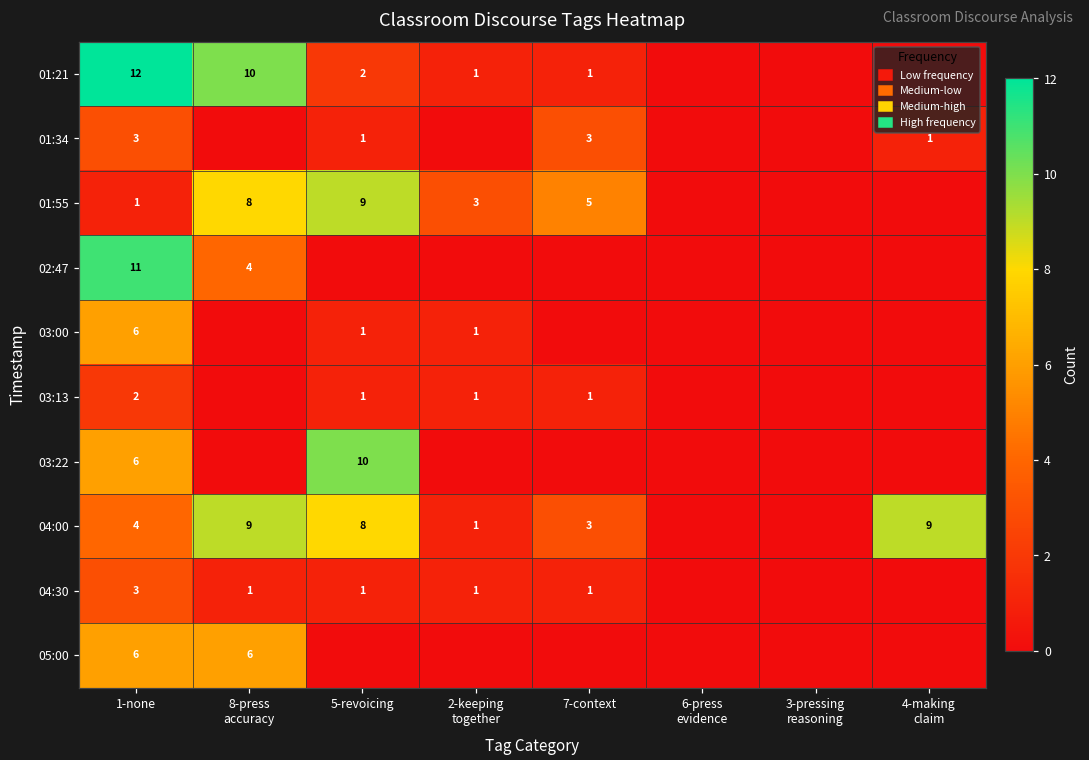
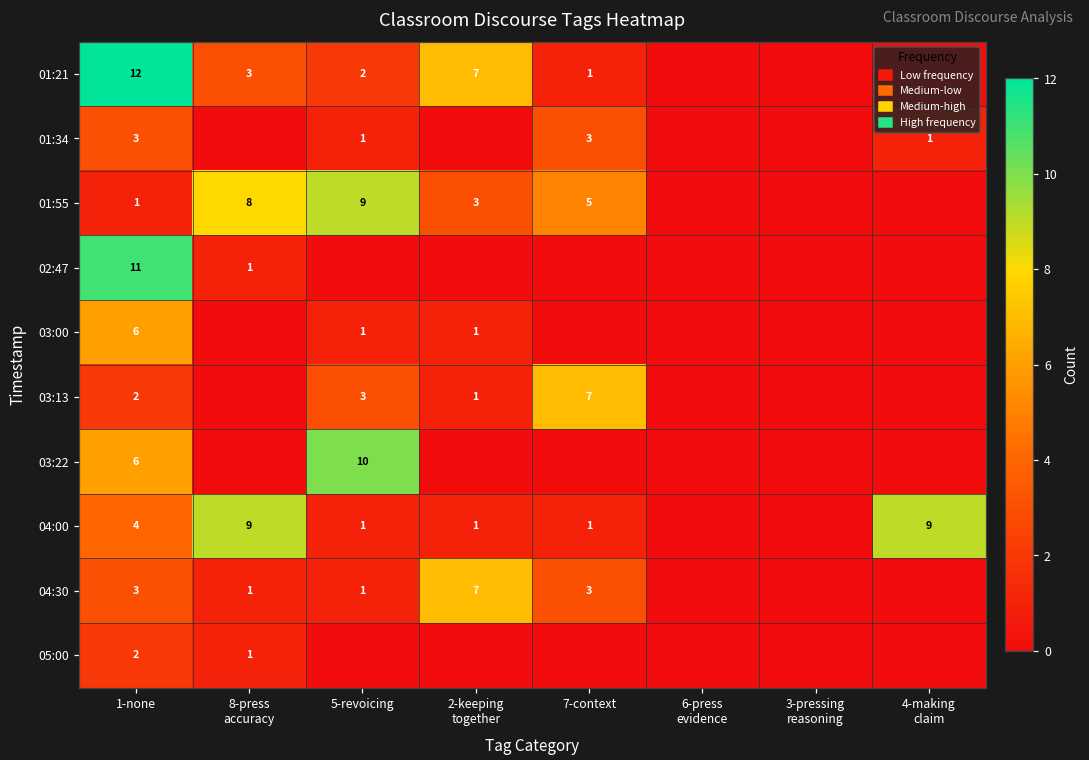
  {
    "01:21": {
      "1-none": 12,
-     "8-press accuracy": 10,
+     "8-press accuracy": 3,
      "5-revoicing": 2,
-     "2-keeping together": 1,
+     "2-keeping together": 7,
      "7-context": 1
    },
    "01:34": {
      "1-none": 3,
      "5-revoicing": 1,
      "7-context": 3
    },
    "01:55": {
      "1-none": 1,
      "8-press accuracy": 8,
      "5-revoicing": 9,
      "2-keeping together": 3,
      "7-context": 5
    },
    "02:47": {
      "1-none": 11,
-     "8-press accuracy": 4
+     "8-press accuracy": 1
    },
    "03:00": {
      "1-none": 6,
      "5-revoicing": 1,
      "2-keeping together": 1
    },
    "03:13": {
      "1-none": 2,
-     "5-revoicing": 1,
+     "5-revoicing": 3,
      "2-keeping together": 1,
-     "7-context": 1
+     "7-context": 7
    },
    "03:22": {
      "1-none": 6,
      "5-revoicing": 10
    },
    "04:00": {
      "1-none": 4,
      "8-press accuracy": 9,
-     "5-revoicing": 8,
+     "5-revoicing": 1,
      "2-keeping together": 1,
-     "7-context": 3,
+     "7-context": 1,
      "4-making claim": 9
    },
    "04:30": {
      "1-none": 3,
      "8-press accuracy": 1,
      "5-revoicing": 1,
-     "2-keeping together": 1,
-     "7-context": 1
+     "2-keeping together": 7,
+     "7-context": 3
    },
    "05:00": {
-     "1-none": 6,
-     "8-press accuracy": 6
+     "1-none": 2,
+     "8-press accuracy": 1
    }
  }
